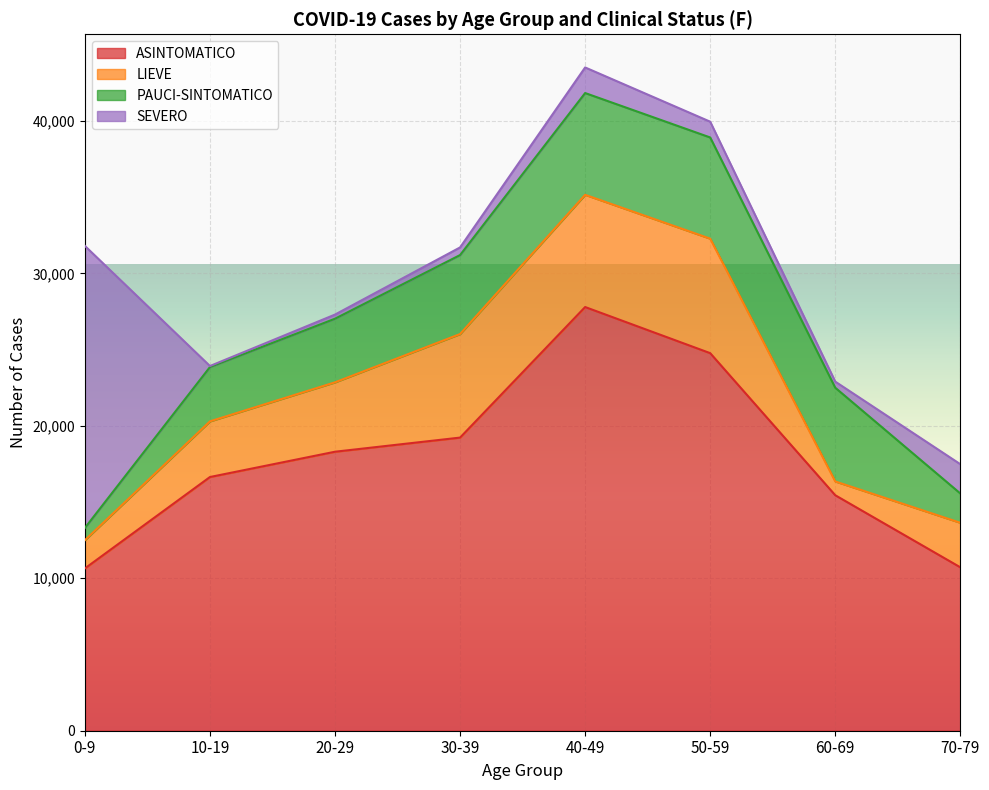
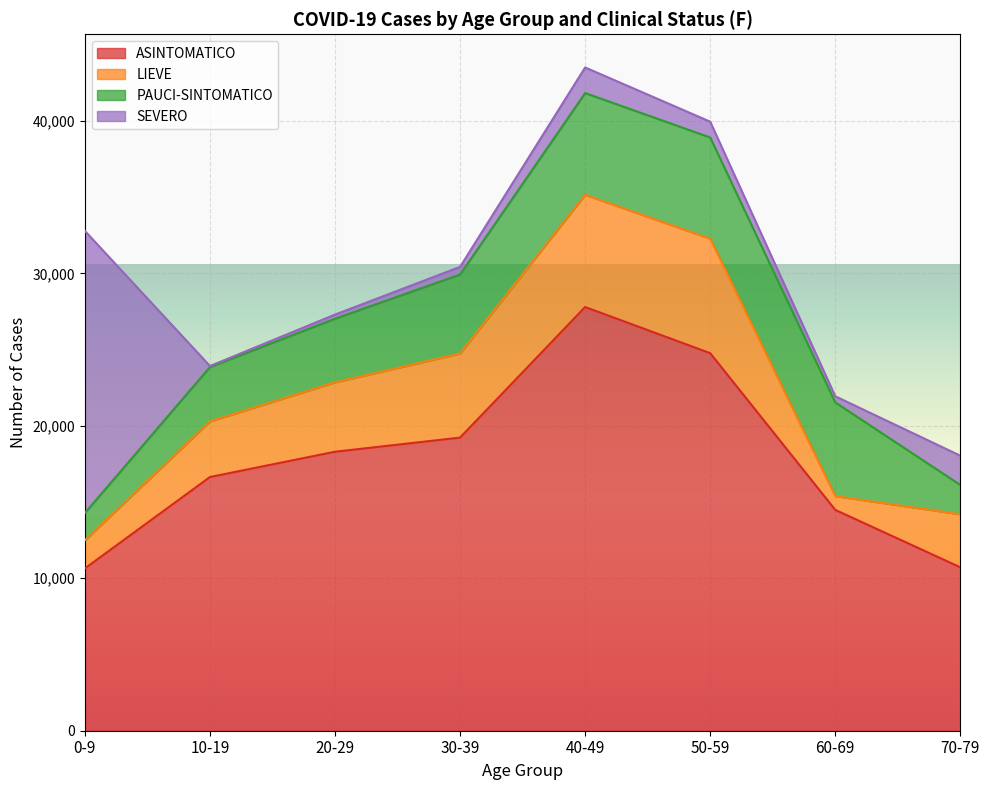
  {
    "ASINTOMATICO": {
      "0-9": "10,600",
      "10-19": "16,600",
      "20-29": "18,300",
      "30-39": "19,200",
      "40-49": "27,800",
      "50-59": "24,800",
-     "60-69": "15,400",
+     "60-69": "14,500",
      "70-79": "10,700"
    },
    "LIEVE": {
      "0-9": "1,900",
      "10-19": "3,700",
      "20-29": "4,600",
-     "30-39": "6,800",
+     "30-39": "5,500",
      "40-49": "7,400",
      "50-59": "7,500",
      "60-69": "900",
-     "70-79": "2,900"
+     "70-79": "3,500"
    },
    "PAUCI-SINTOMATICO": {
-     "0-9": "800",
+     "0-9": "1,800",
      "20-29": "4,200",
      "30-39": "5,200",
      "40-49": "6,700",
      "50-59": "6,600",
      "60-69": "6,100",
      "70-79": "1,900"
    },
    "SEVERO": {
      "0-9": "18,500",
      "20-29": "300",
      "30-39": "500",
      "40-49": "1,700",
      "50-59": "1,000",
      "60-69": "400",
      "70-79": "1,900"
    }
  }
